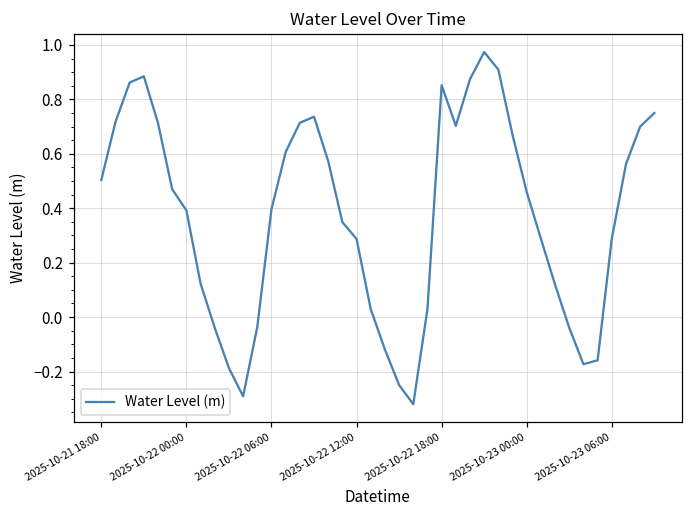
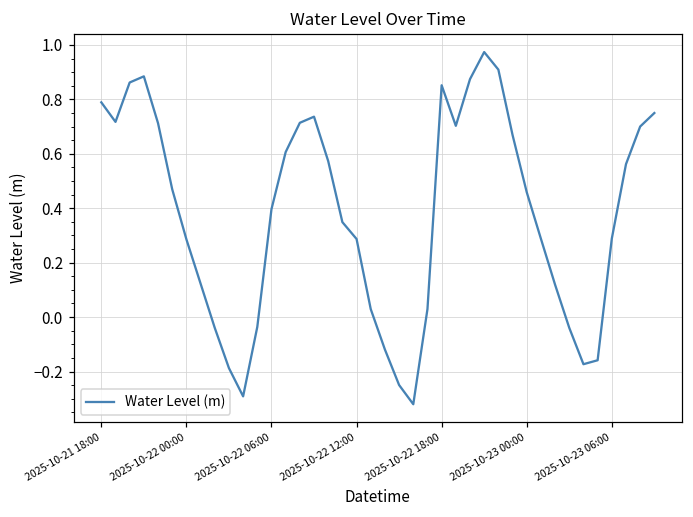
  {
-   "2025-10-21 18:00": 0.50,
-   "2025-10-22 00:00": 0.39,
+   "2025-10-21 18:00": 0.79,
+   "2025-10-22 00:00": 0.29,
    "2025-10-22 06:00": 0.40,
    "2025-10-22 12:00": 0.29,
    "2025-10-22 18:00": 0.85,
    "2025-10-23 00:00": 0.46,
    "2025-10-23 06:00": 0.29
  }
